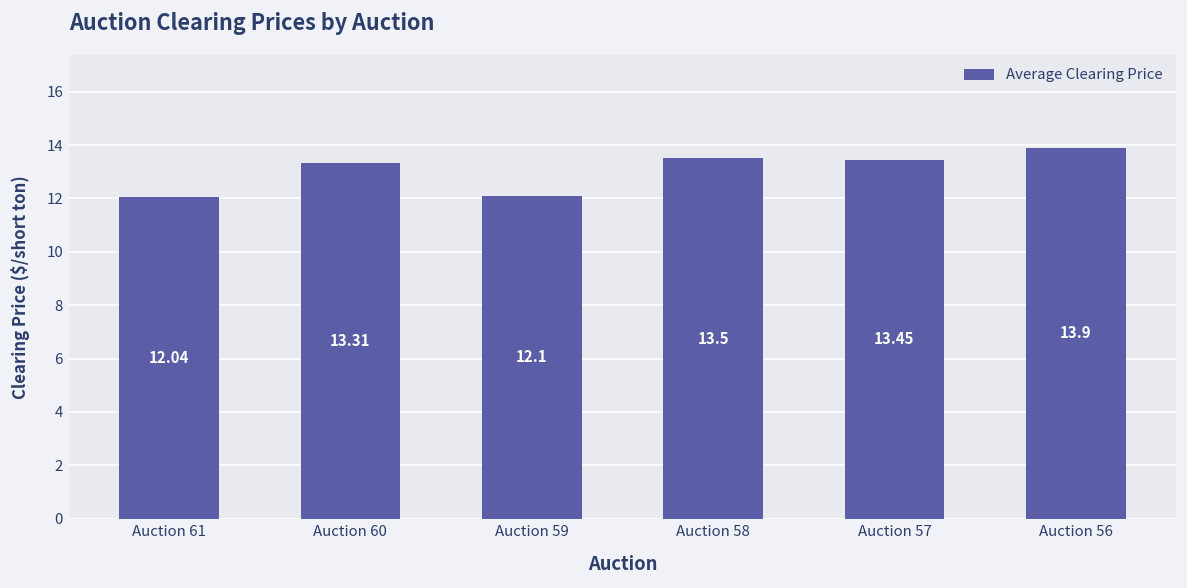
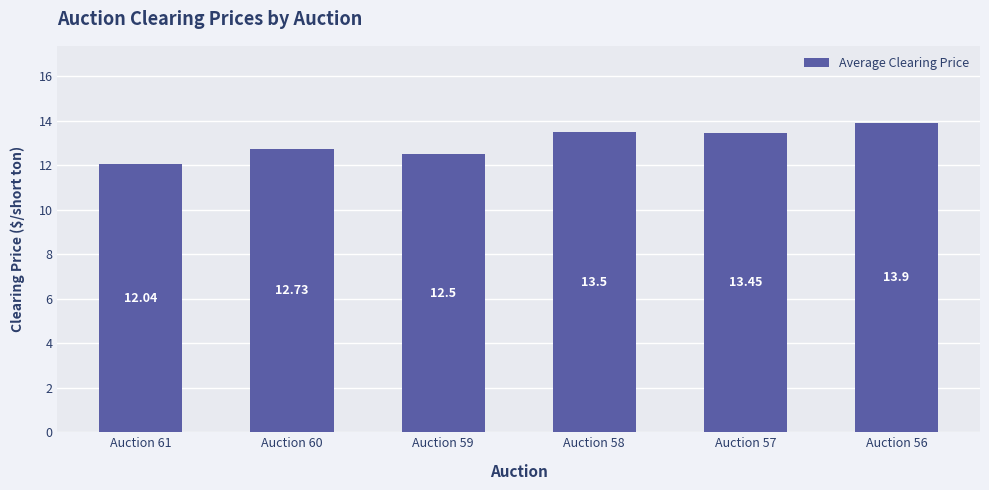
  {
    "Auction 61": 12.04,
-   "Auction 60": 13.31,
-   "Auction 59": 12.1,
+   "Auction 60": 12.73,
+   "Auction 59": 12.5,
    "Auction 58": 13.5,
    "Auction 57": 13.45,
    "Auction 56": 13.9
  }
